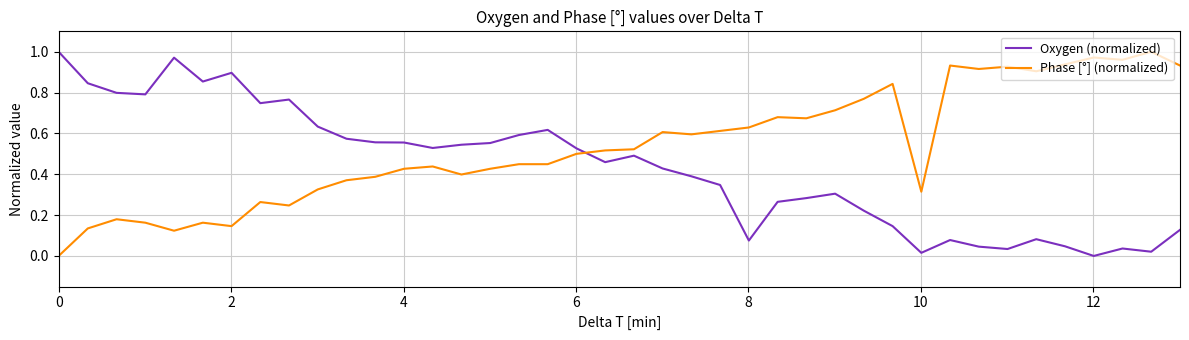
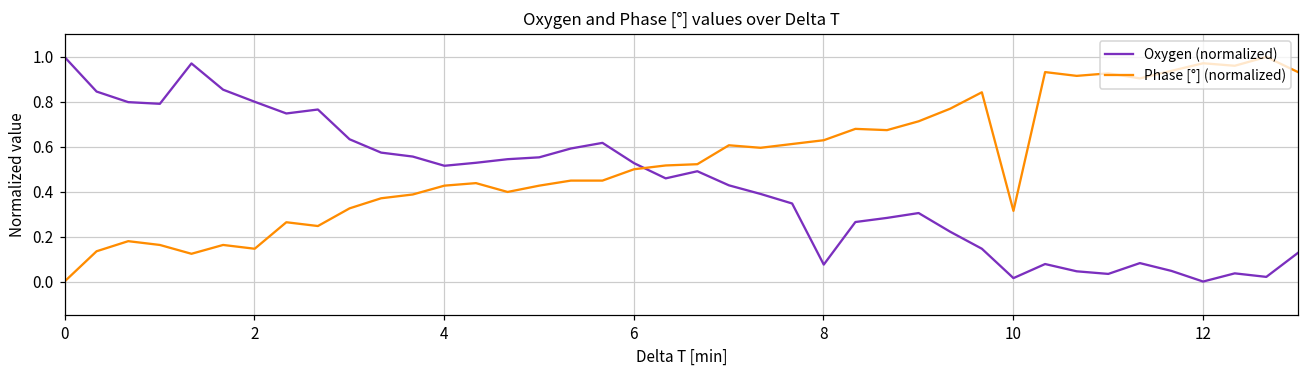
  {
    "Oxygen (normalized)": {
      "0": 1.00,
-     "2": 0.90,
-     "4": 0.56,
+     "2": 0.80,
+     "4": 0.52,
      "6": 0.53,
      "8": 0.08,
      "10": 0.02,
      "12": 0.00
    },
    "Phase [°] (normalized)": {
      "0": 0.00,
      "2": 0.15,
      "4": 0.43,
      "6": 0.50,
      "8": 0.63,
      "10": 0.31
    }
  }
